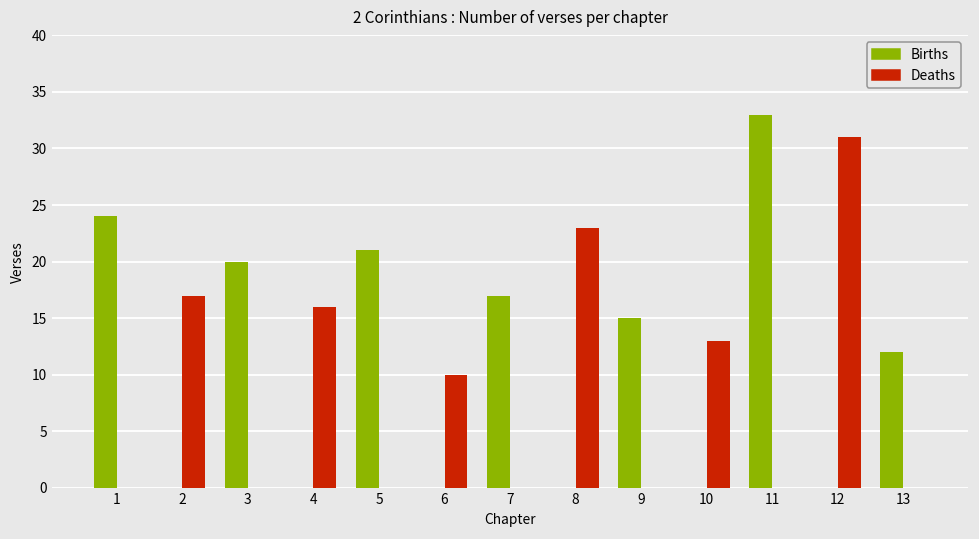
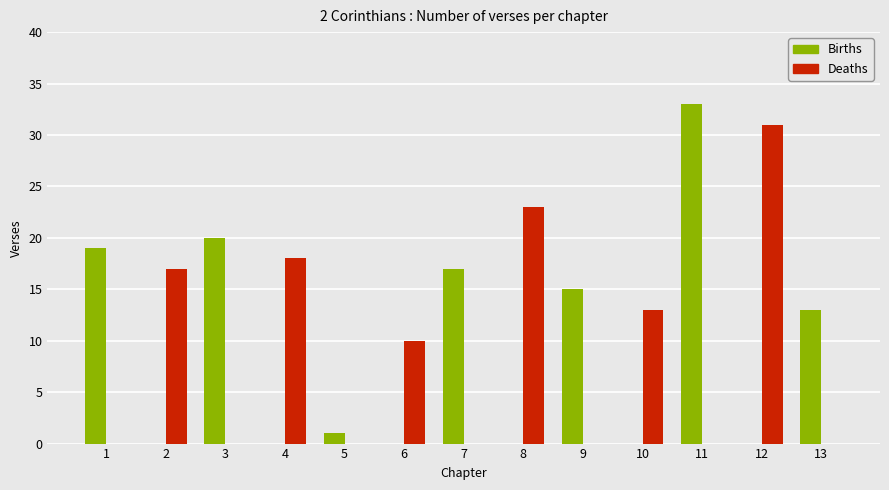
  {
    "Births": {
-     "1": 24,
+     "1": 19,
      "2": 0,
      "3": 20,
      "4": 0,
-     "5": 21,
+     "5": 1,
      "6": 0,
      "7": 17,
      "8": 0,
      "9": 15,
      "10": 0,
      "11": 33,
      "12": 0,
-     "13": 12
+     "13": 13
    },
    "Deaths": {
      "1": 0,
      "2": 17,
      "3": 0,
-     "4": 16,
+     "4": 18,
      "5": 0,
      "6": 10,
      "7": 0,
      "8": 23,
      "9": 0,
      "10": 13,
      "11": 0,
      "12": 31,
      "13": 0
    }
  }
